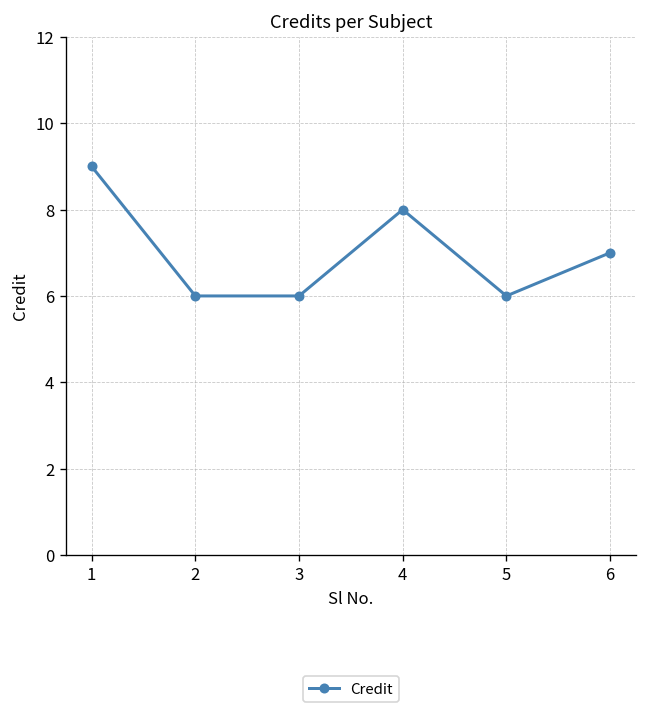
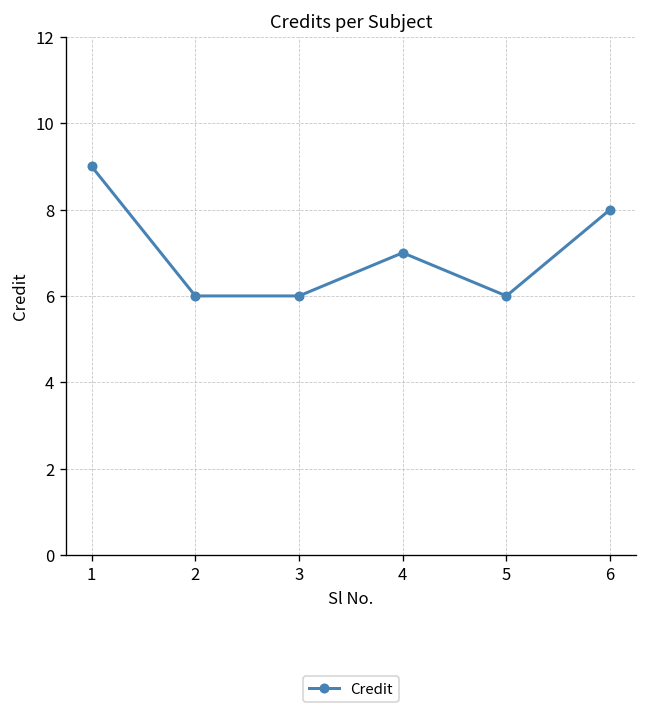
  {
    "1": 9,
    "2": 6,
    "3": 6,
-   "4": 8,
+   "4": 7,
    "5": 6,
-   "6": 7
+   "6": 8
  }
